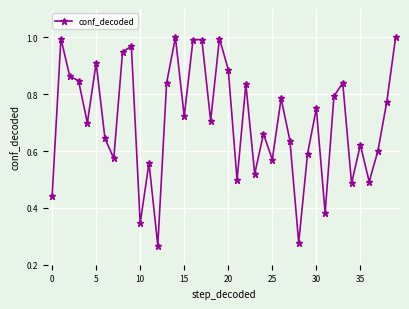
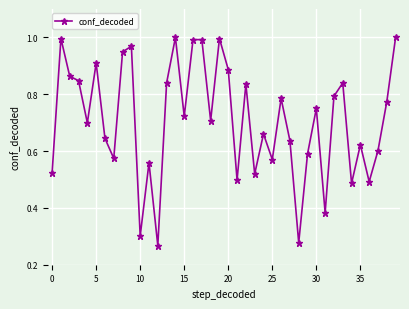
  {
-   "0": 0.44,
+   "0": 0.52,
    "5": 0.91,
-   "10": 0.35,
+   "10": 0.30,
    "15": 0.72,
    "20": 0.89,
    "25": 0.57,
    "30": 0.75,
    "35": 0.62
  }
